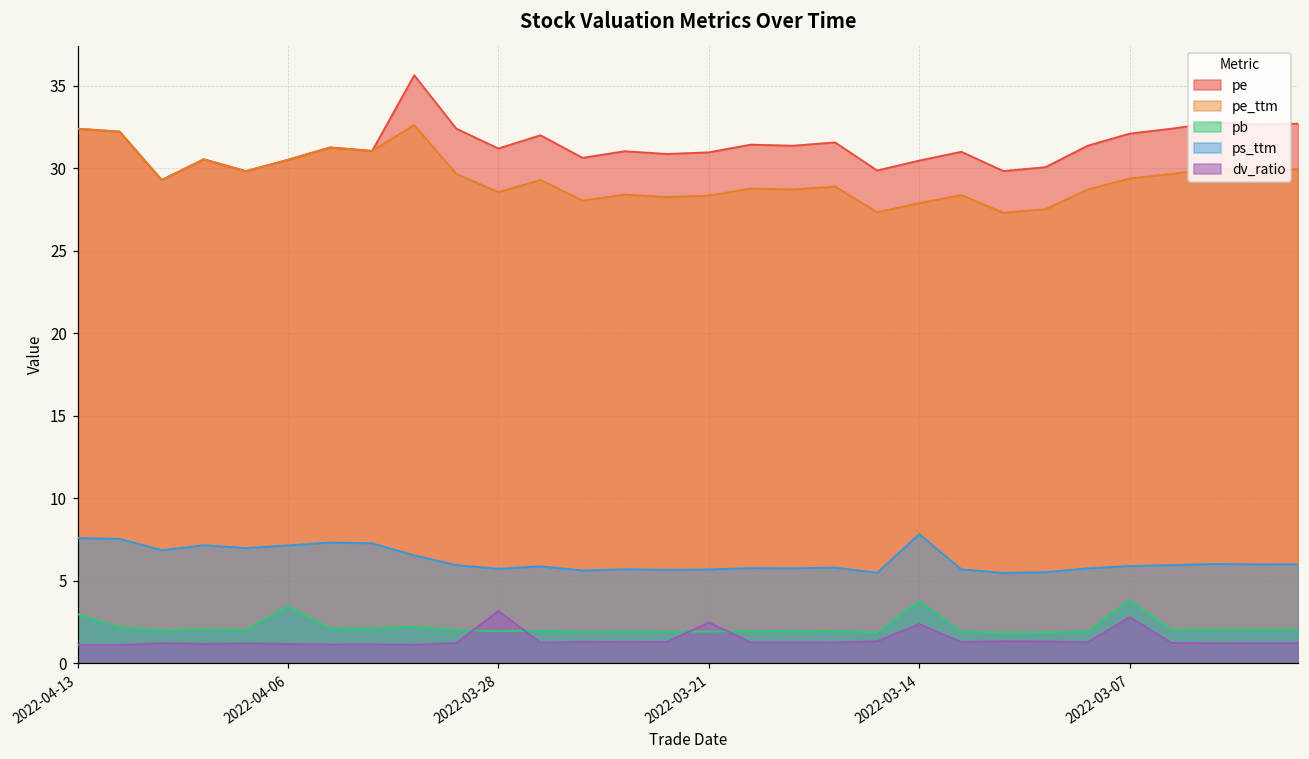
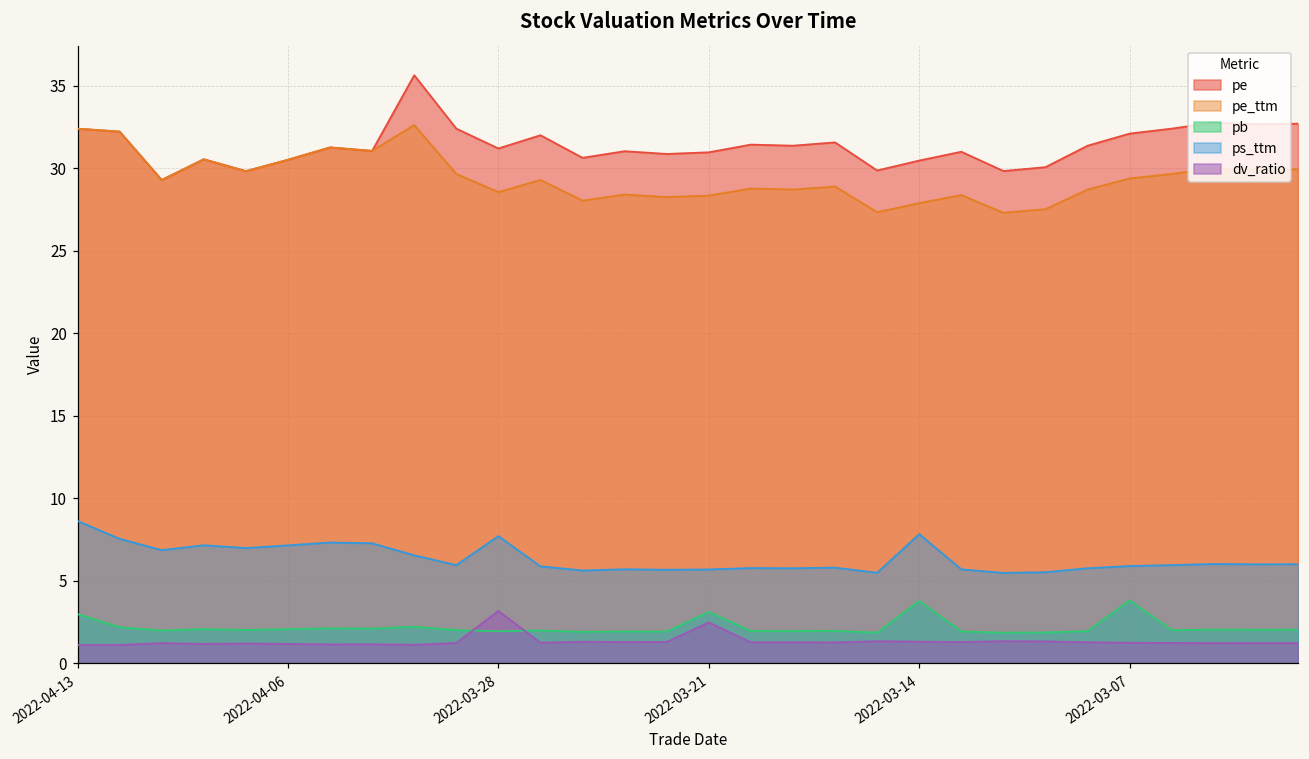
  {
    "pb": {
      "2022-04-13": 3.0,
-     "2022-04-06": 3.5,
+     "2022-04-06": 2.1,
      "2022-03-28": 1.9,
-     "2022-03-21": 1.9,
+     "2022-03-21": 3.1,
      "2022-03-14": 3.8,
      "2022-03-07": 3.8
    },
    "ps_ttm": {
-     "2022-04-13": 7.6,
+     "2022-04-13": 8.6,
      "2022-04-06": 7.1,
-     "2022-03-28": 5.7,
+     "2022-03-28": 7.7,
      "2022-03-21": 5.7,
      "2022-03-14": 7.8,
      "2022-03-07": 5.9
    },
    "dv_ratio": {
      "2022-04-13": 1.1,
      "2022-04-06": 1.2,
      "2022-03-28": 3.2,
      "2022-03-21": 2.5,
-     "2022-03-14": 2.4,
-     "2022-03-07": 2.8
+     "2022-03-14": 1.3,
+     "2022-03-07": 1.2
    }
  }
